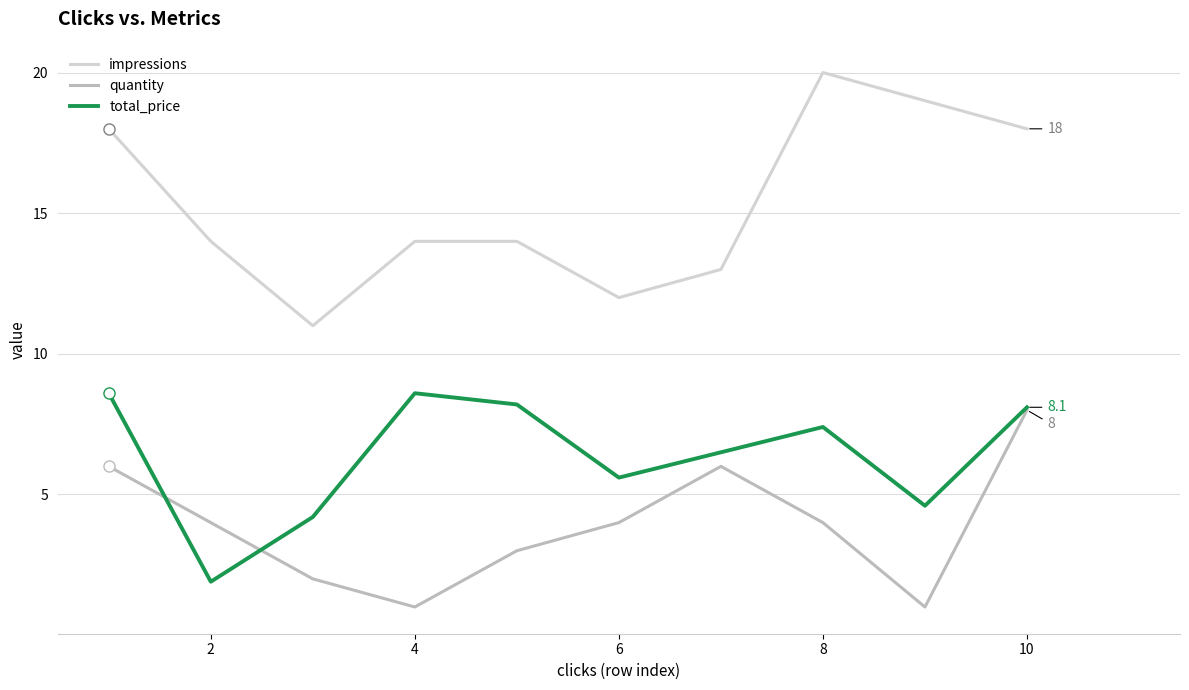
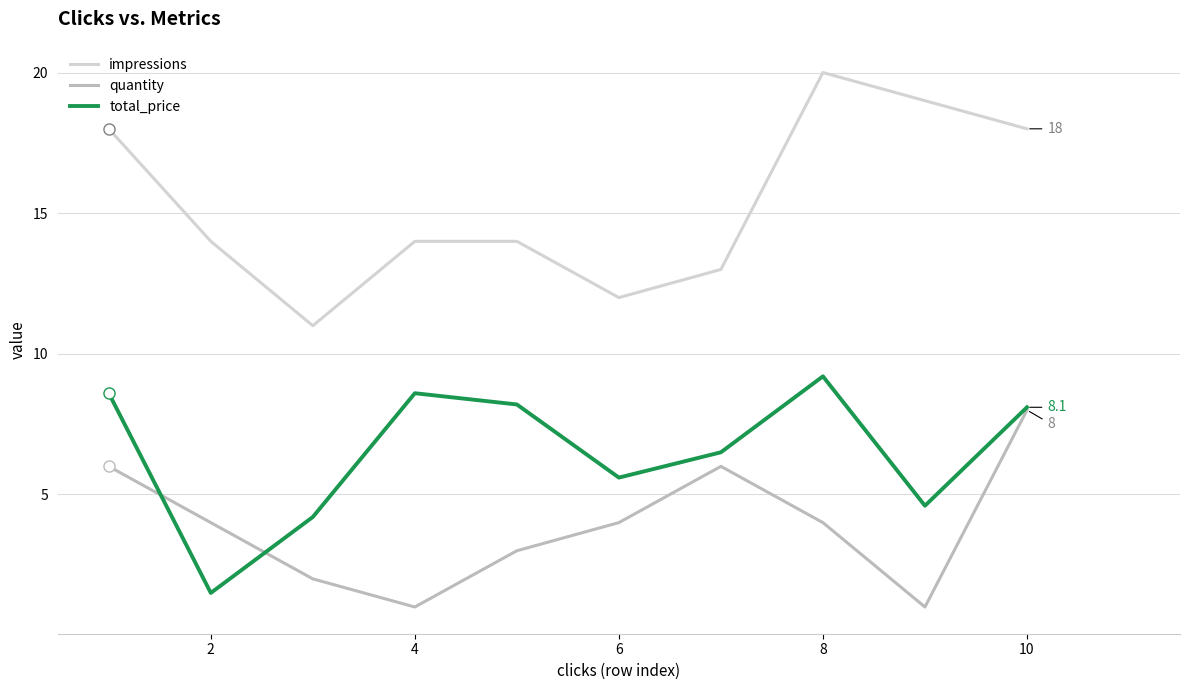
  {
    "total_price": {
-     "2": 1.9,
+     "2": 1.5,
      "4": 8.6,
      "6": 5.6,
-     "8": 7.4
+     "8": 9.2
    }
  }
